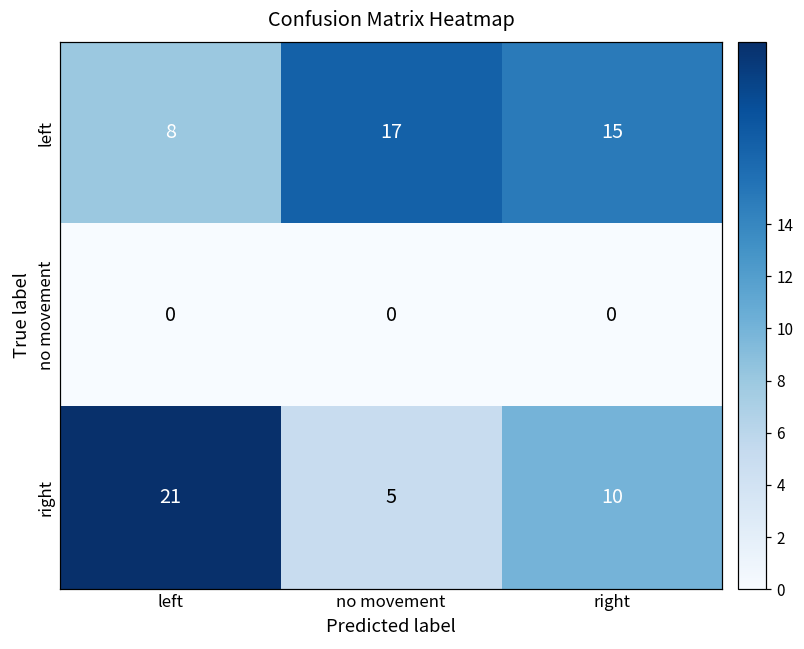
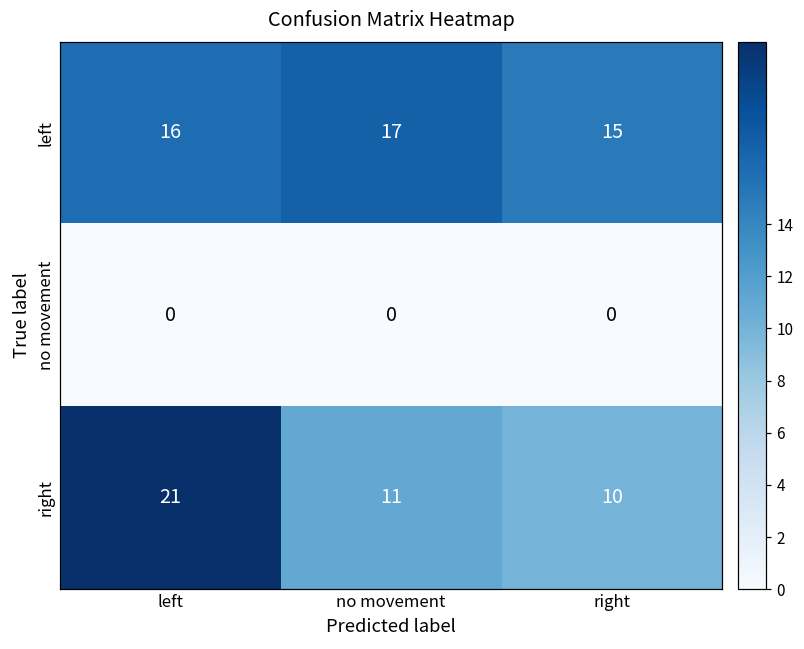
  {
    "left": {
-     "left": 8,
+     "left": 16,
      "no movement": 17,
      "right": 15
    },
    "no movement": {
      "left": 0,
      "no movement": 0,
      "right": 0
    },
    "right": {
      "left": 21,
-     "no movement": 5,
+     "no movement": 11,
      "right": 10
    }
  }
